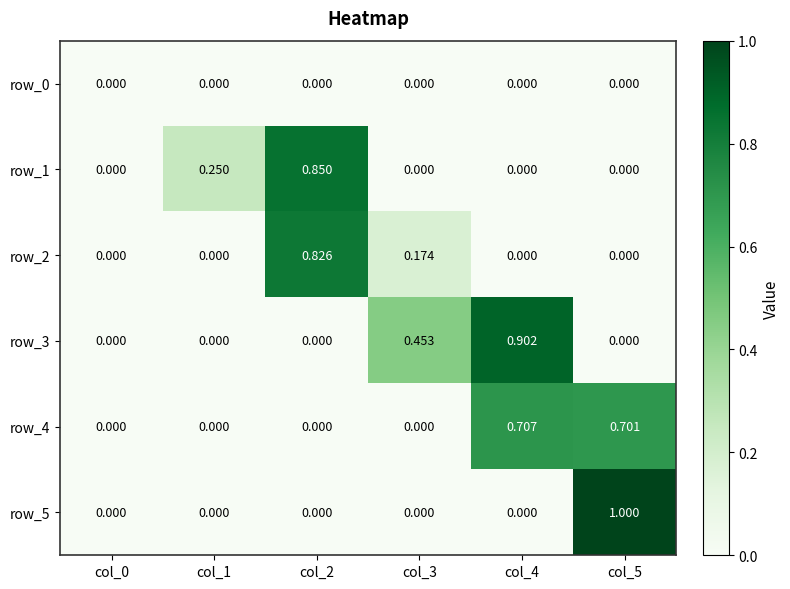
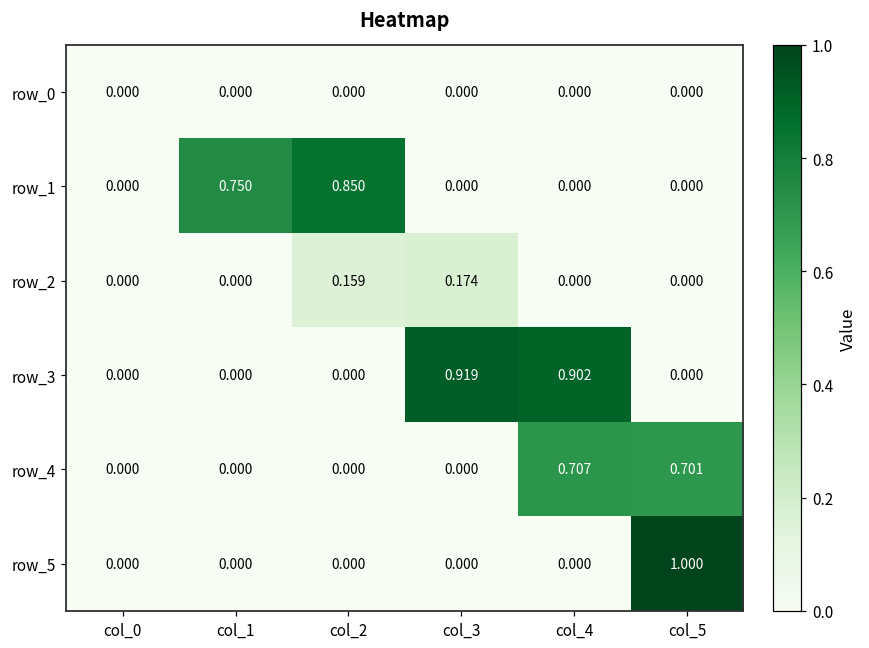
  {
    "row_0": {
      "col_0": 0.000,
      "col_1": 0.000,
      "col_2": 0.000,
      "col_3": 0.000,
      "col_4": 0.000,
      "col_5": 0.000
    },
    "row_1": {
      "col_0": 0.000,
-     "col_1": 0.250,
+     "col_1": 0.750,
      "col_2": 0.850,
      "col_3": 0.000,
      "col_4": 0.000,
      "col_5": 0.000
    },
    "row_2": {
      "col_0": 0.000,
      "col_1": 0.000,
-     "col_2": 0.826,
+     "col_2": 0.159,
      "col_3": 0.174,
      "col_4": 0.000,
      "col_5": 0.000
    },
    "row_3": {
      "col_0": 0.000,
      "col_1": 0.000,
      "col_2": 0.000,
-     "col_3": 0.453,
+     "col_3": 0.919,
      "col_4": 0.902,
      "col_5": 0.000
    },
    "row_4": {
      "col_0": 0.000,
      "col_1": 0.000,
      "col_2": 0.000,
      "col_3": 0.000,
      "col_4": 0.707,
      "col_5": 0.701
    },
    "row_5": {
      "col_0": 0.000,
      "col_1": 0.000,
      "col_2": 0.000,
      "col_3": 0.000,
      "col_4": 0.000,
      "col_5": 1.000
    }
  }
